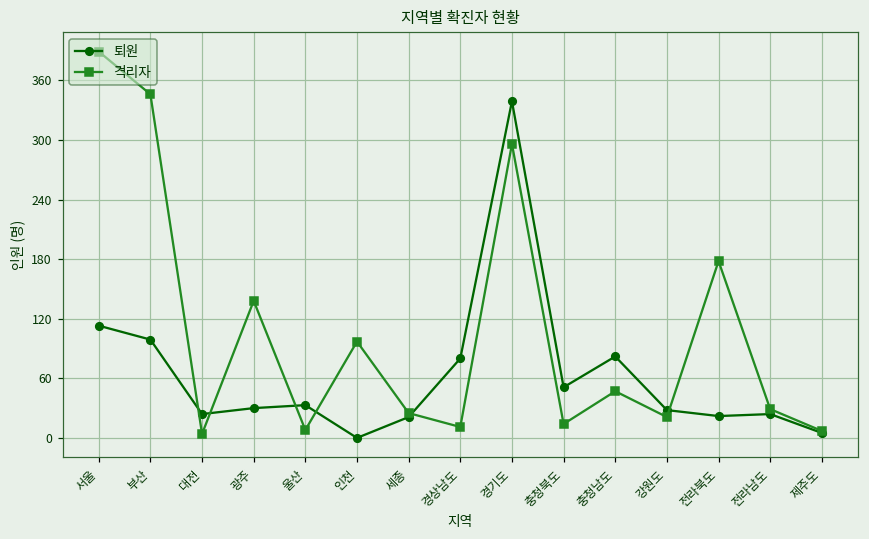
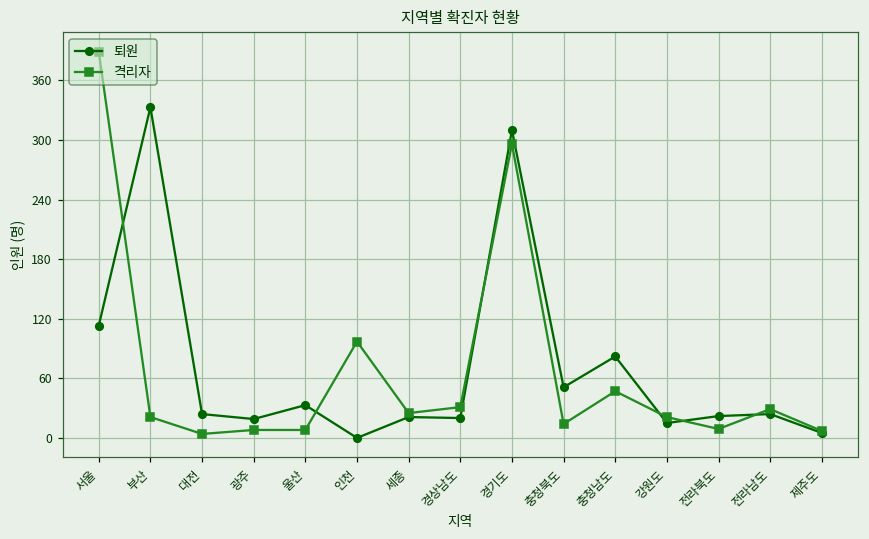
  {
    "퇴원": {
      "서울": 110,
-     "부산": 100,
+     "부산": 330,
      "대전": 20,
-     "광주": 30,
+     "광주": 20,
      "울산": 30,
      "인천": 0,
      "세종": 20,
-     "경상남도": 80,
-     "경기도": 340,
+     "경상남도": 20,
+     "경기도": 310,
      "충청북도": 50,
      "충청남도": 80,
-     "강원도": 30,
+     "강원도": 20,
      "전라북도": 20,
      "전라남도": 20
    },
    "격리자": {
-     "부산": 350,
+     "부산": 20,
      "대전": 0,
-     "광주": 140,
+     "광주": 10,
      "울산": 10,
      "인천": 100,
      "세종": 30,
-     "경상남도": 10,
+     "경상남도": 30,
      "경기도": 300,
      "충청북도": 10,
      "충청남도": 50,
      "강원도": 20,
-     "전라북도": 180,
+     "전라북도": 10,
      "전라남도": 30
    }
  }
